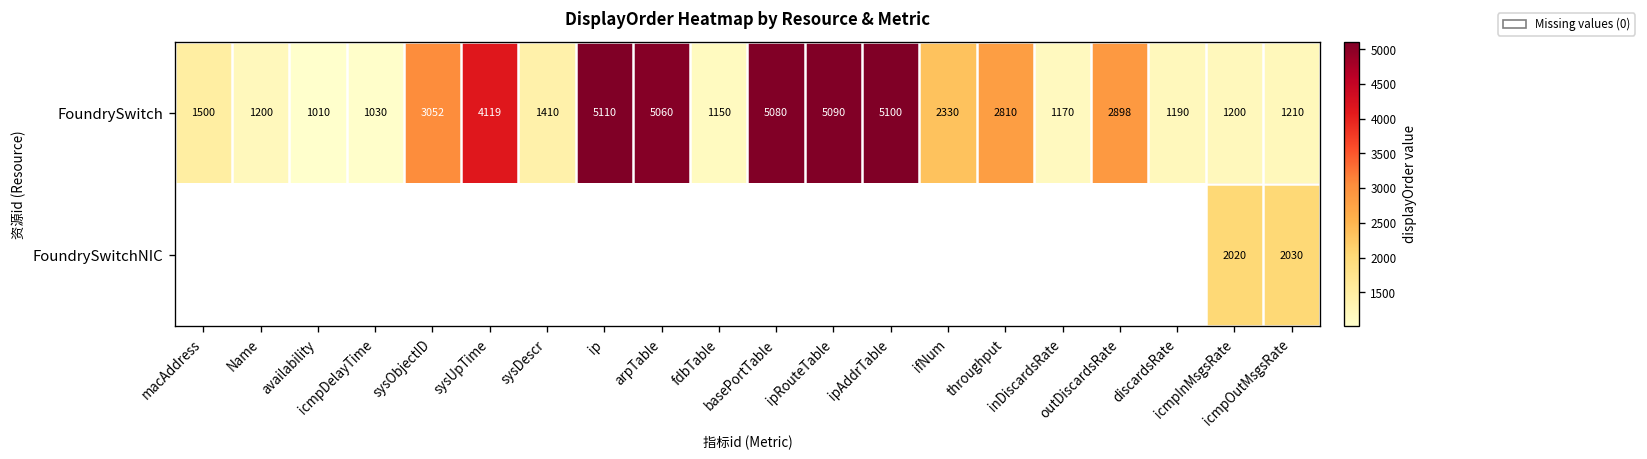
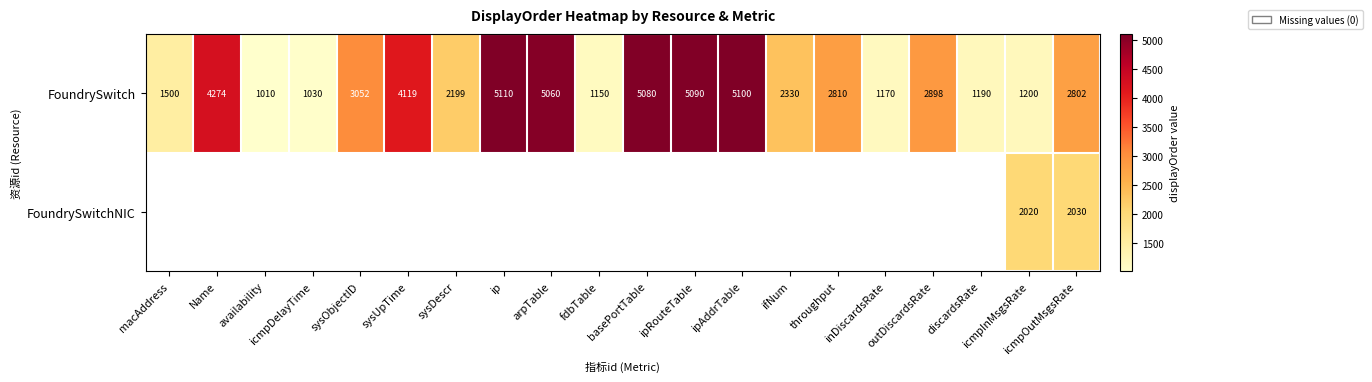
  {
    "FoundrySwitch": {
      "macAddress": 1500,
-     "Name": 1200,
+     "Name": 4274,
      "availability": 1010,
      "icmpDelayTime": 1030,
      "sysObjectID": 3052,
      "sysUpTime": 4119,
-     "sysDescr": 1410,
+     "sysDescr": 2199,
      "ip": 5110,
      "arpTable": 5060,
      "fdbTable": 1150,
      "basePortTable": 5080,
      "ipRouteTable": 5090,
      "ipAddrTable": 5100,
      "ifNum": 2330,
      "throughput": 2810,
      "inDiscardsRate": 1170,
      "outDiscardsRate": 2898,
      "discardsRate": 1190,
      "icmpInMsgsRate": 1200,
-     "icmpOutMsgsRate": 1210
+     "icmpOutMsgsRate": 2802
    },
    "FoundrySwitchNIC": {
      "icmpInMsgsRate": 2020,
      "icmpOutMsgsRate": 2030
    }
  }
